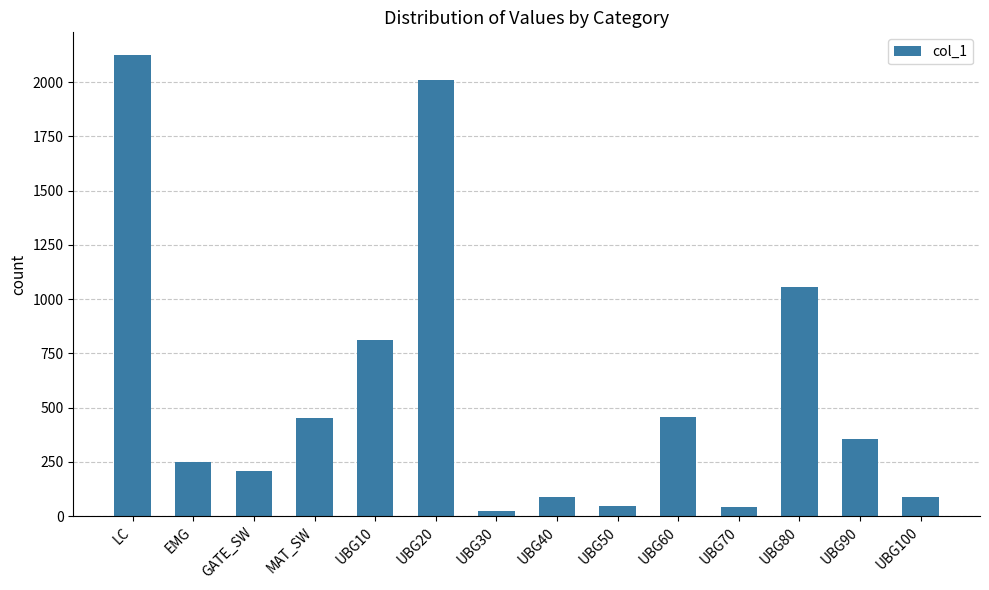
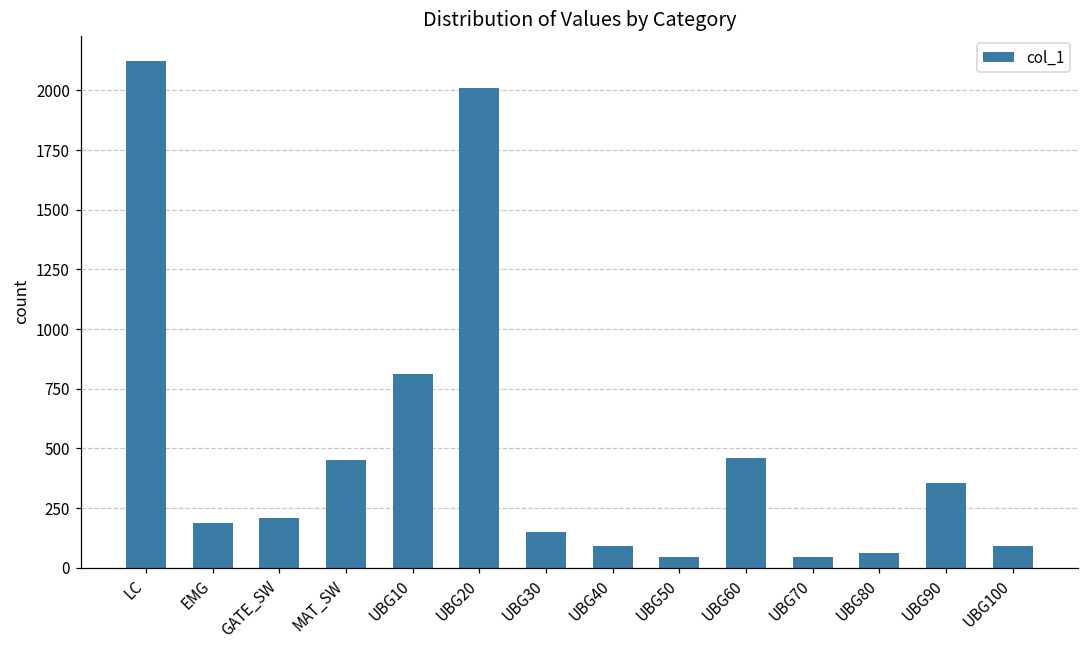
  {
    "LC": 2120,
-   "EMG": 250,
+   "EMG": 190,
    "GATE_SW": 210,
    "MAT_SW": 450,
    "UBG10": 810,
    "UBG20": 2010,
-   "UBG30": 20,
+   "UBG30": 150,
    "UBG40": 90,
    "UBG50": 50,
    "UBG60": 460,
    "UBG70": 40,
-   "UBG80": 1060,
+   "UBG80": 60,
    "UBG90": 350,
    "UBG100": 90
  }
